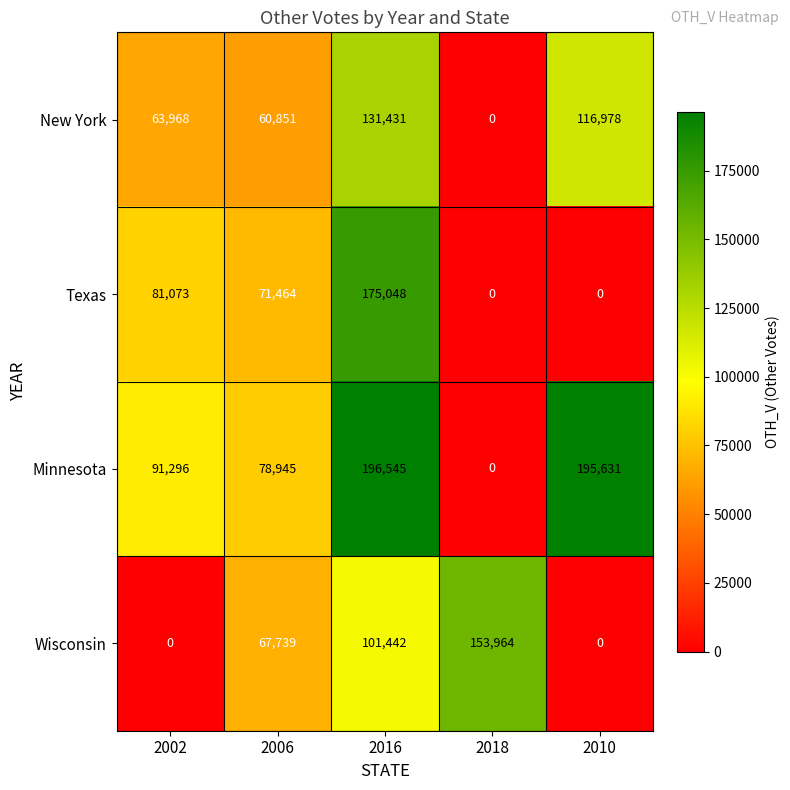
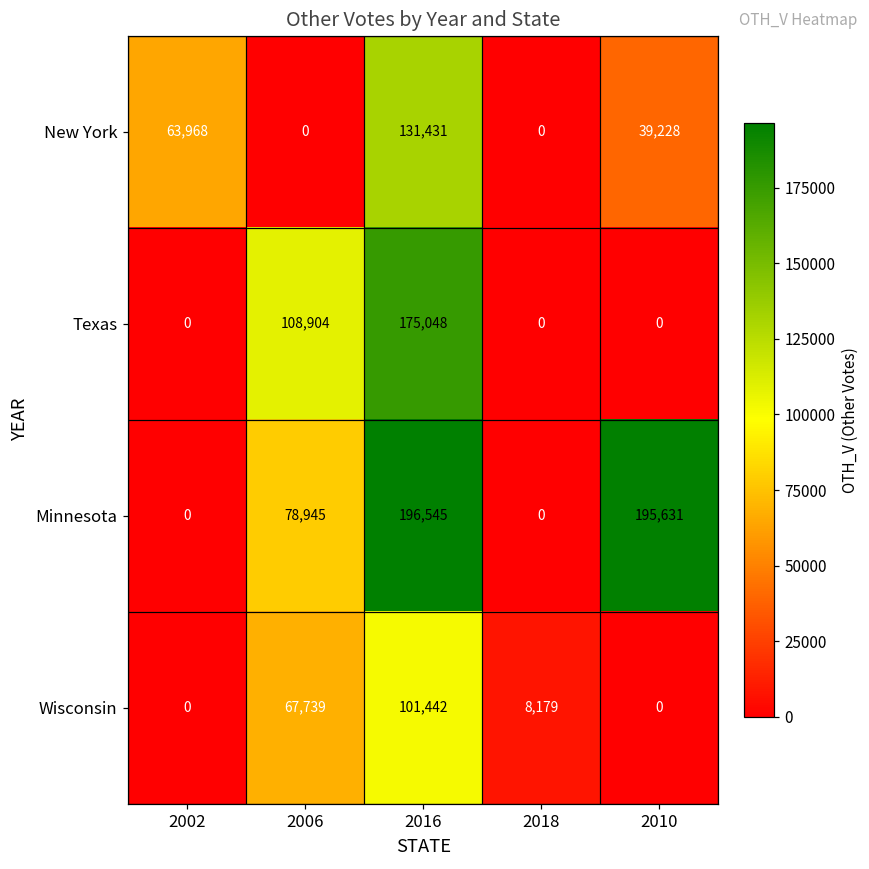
  {
    "New York": {
      "2002": "63,968",
-     "2006": "60,851",
+     "2006": "0",
      "2016": "131,431",
      "2018": "0",
-     "2010": "116,978"
+     "2010": "39,228"
    },
    "Texas": {
-     "2002": "81,073",
-     "2006": "71,464",
+     "2002": "0",
+     "2006": "108,904",
      "2016": "175,048",
      "2018": "0",
      "2010": "0"
    },
    "Minnesota": {
-     "2002": "91,296",
+     "2002": "0",
      "2006": "78,945",
      "2016": "196,545",
      "2018": "0",
      "2010": "195,631"
    },
    "Wisconsin": {
      "2002": "0",
      "2006": "67,739",
      "2016": "101,442",
-     "2018": "153,964",
+     "2018": "8,179",
      "2010": "0"
    }
  }
